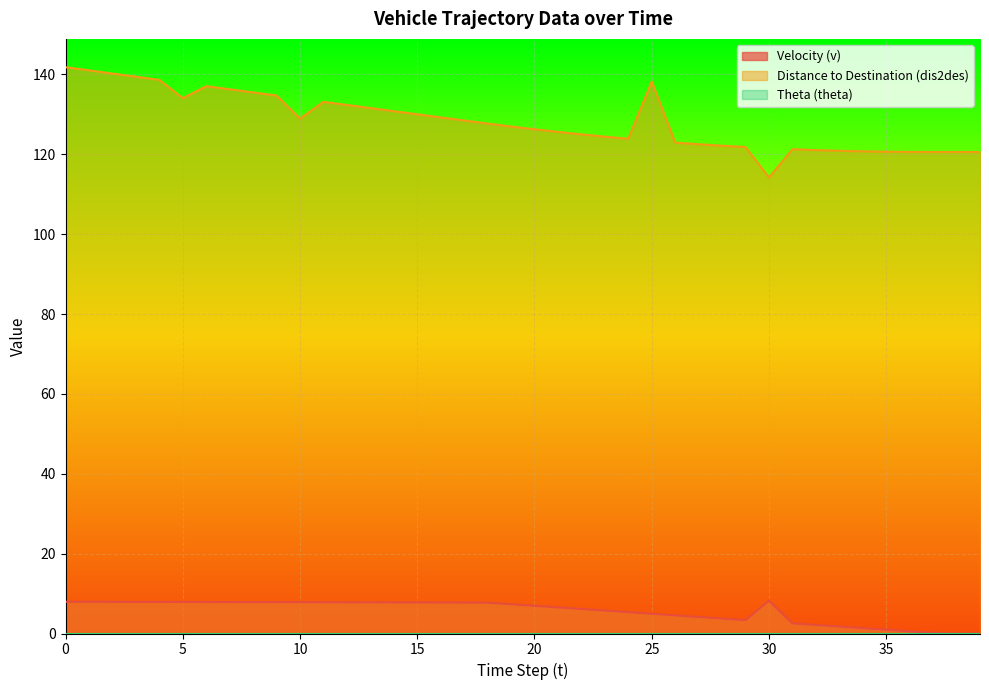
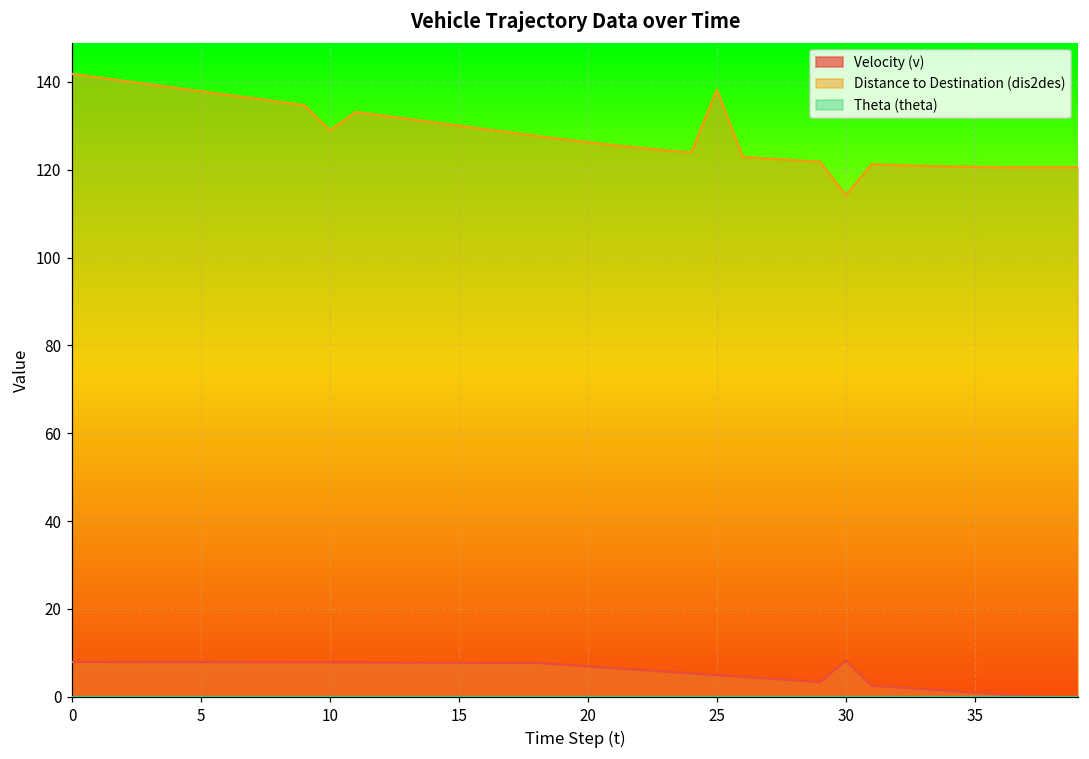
  {
    "Velocity (v)": {
      "0": 8,
      "5": 8,
      "10": 8,
      "15": 8,
      "20": 7,
      "25": 5,
      "30": 8,
      "35": 1
    },
    "Distance to Destination (dis2des)": {
      "0": 142,
-     "5": 134,
+     "5": 138,
      "10": 129,
      "15": 130,
      "20": 126,
      "25": 138,
      "30": 114,
      "35": 121
    },
    "Theta (theta)": {
      "0": 0,
      "5": 0,
      "10": 0,
      "15": 0,
      "20": 0,
      "25": 0,
      "30": 0,
      "35": 0
    }
  }
